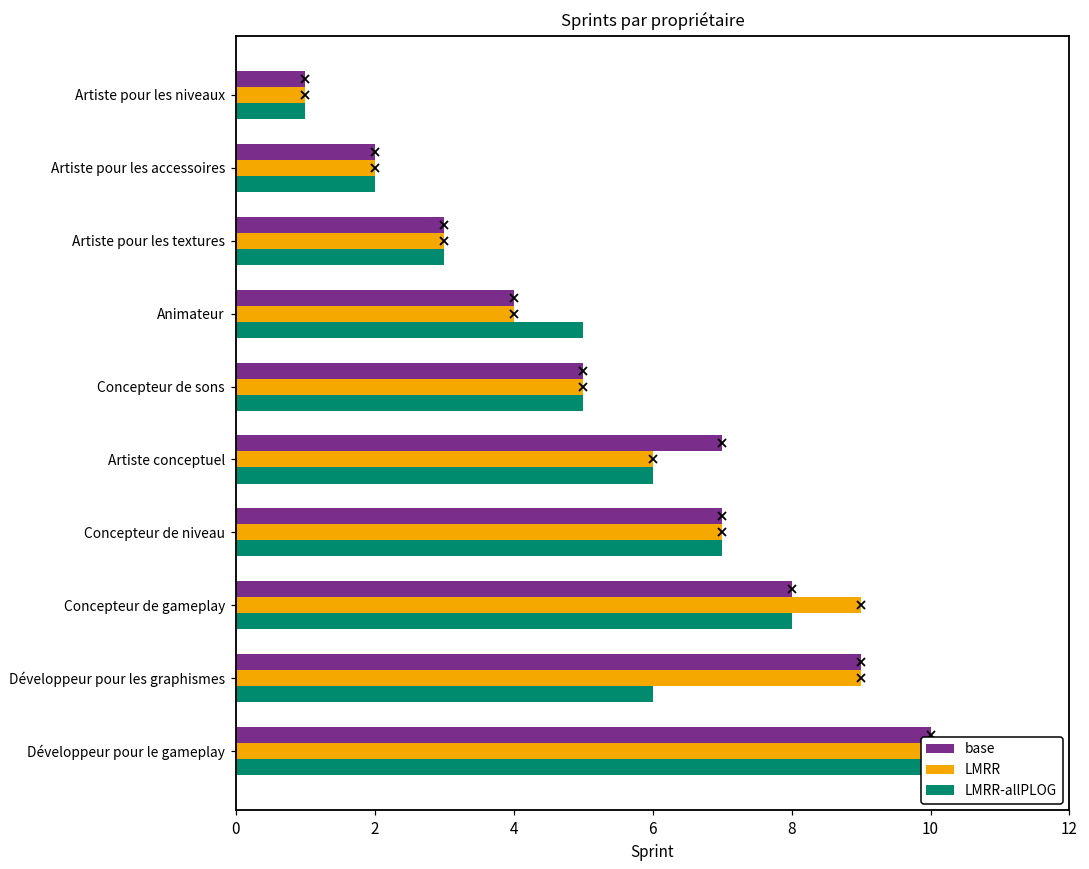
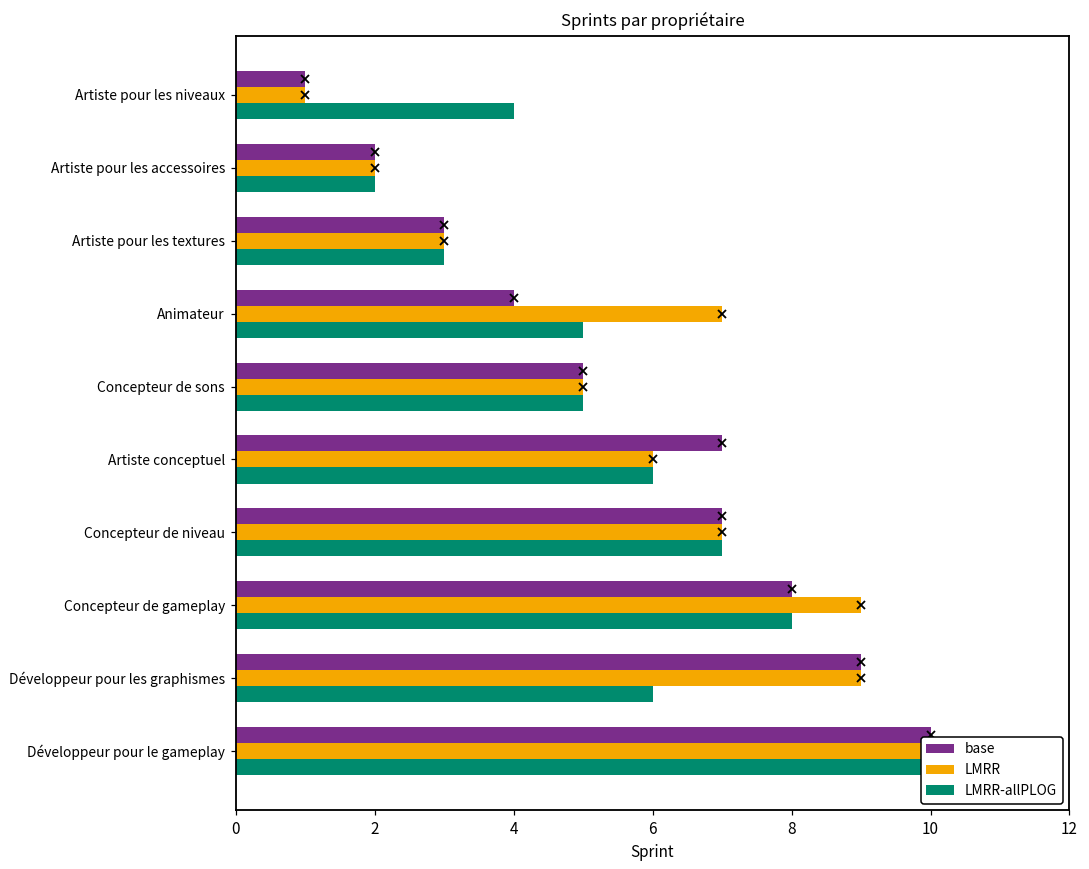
  {
    "base": {
      "Artiste pour les niveaux": 1,
      "Artiste pour les accessoires": 2,
      "Artiste pour les textures": 3,
      "Animateur": 4,
      "Concepteur de sons": 5,
      "Artiste conceptuel": 7,
      "Concepteur de niveau": 7,
      "Concepteur de gameplay": 8,
      "Développeur pour les graphismes": 9,
      "Développeur pour le gameplay": 10
    },
    "LMRR": {
      "Artiste pour les niveaux": 1,
      "Artiste pour les accessoires": 2,
      "Artiste pour les textures": 3,
-     "Animateur": 4,
+     "Animateur": 7,
      "Concepteur de sons": 5,
      "Artiste conceptuel": 6,
      "Concepteur de niveau": 7,
      "Concepteur de gameplay": 9,
      "Développeur pour les graphismes": 9
    },
    "LMRR-allPLOG": {
-     "Artiste pour les niveaux": 1,
+     "Artiste pour les niveaux": 4,
      "Artiste pour les accessoires": 2,
      "Artiste pour les textures": 3,
      "Animateur": 5,
      "Concepteur de sons": 5,
      "Artiste conceptuel": 6,
      "Concepteur de niveau": 7,
      "Concepteur de gameplay": 8,
      "Développeur pour les graphismes": 6
    }
  }
